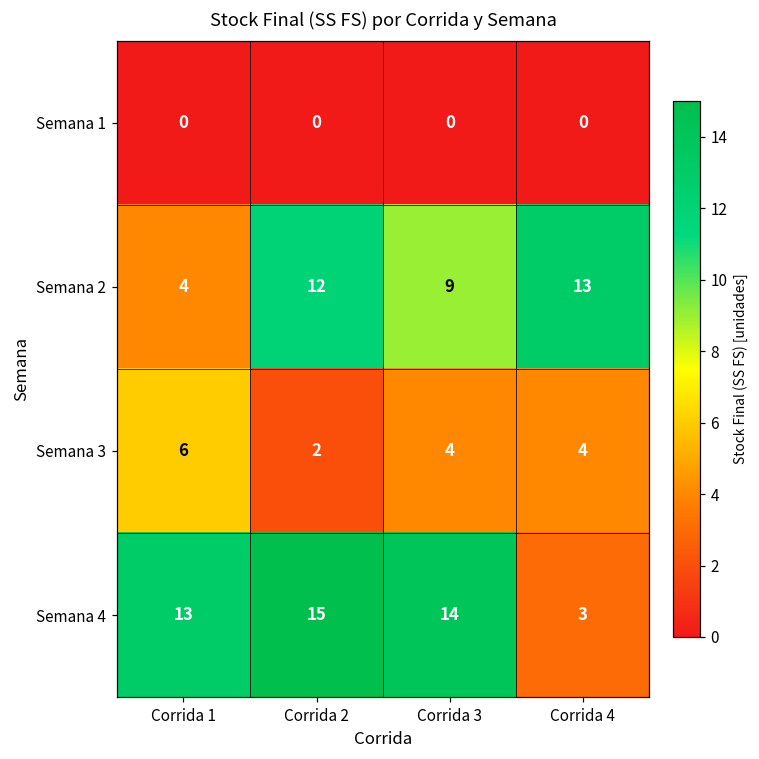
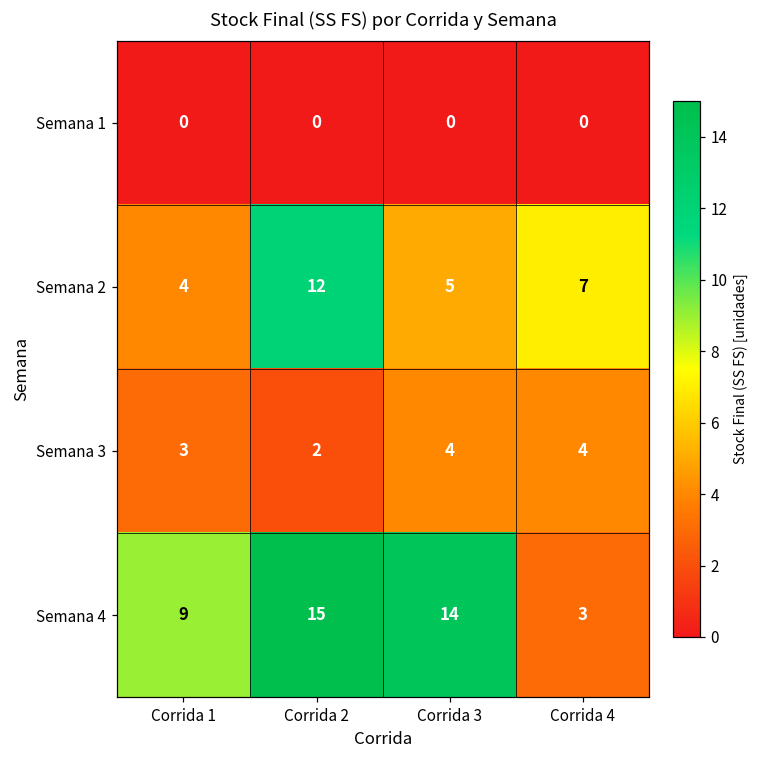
  {
    "Semana 1": {
      "Corrida 1": 0,
      "Corrida 2": 0,
      "Corrida 3": 0,
      "Corrida 4": 0
    },
    "Semana 2": {
      "Corrida 1": 4,
      "Corrida 2": 12,
-     "Corrida 3": 9,
-     "Corrida 4": 13
+     "Corrida 3": 5,
+     "Corrida 4": 7
    },
    "Semana 3": {
-     "Corrida 1": 6,
+     "Corrida 1": 3,
      "Corrida 2": 2,
      "Corrida 3": 4,
      "Corrida 4": 4
    },
    "Semana 4": {
-     "Corrida 1": 13,
+     "Corrida 1": 9,
      "Corrida 2": 15,
      "Corrida 3": 14,
      "Corrida 4": 3
    }
  }
